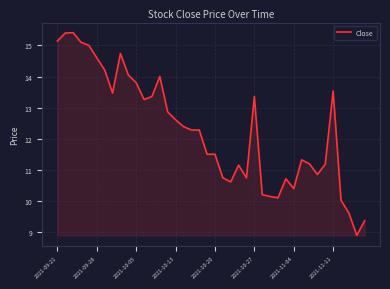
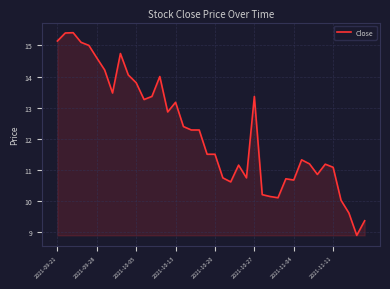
  {
    "2021-09-21": 15.1,
    "2021-09-28": 14.6,
    "2021-10-05": 13.8,
-   "2021-10-13": 12.6,
+   "2021-10-13": 13.2,
    "2021-10-20": 11.5,
    "2021-10-27": 13.4,
-   "2021-11-04": 10.4,
-   "2021-11-11": 13.5
+   "2021-11-04": 10.7,
+   "2021-11-11": 11.1
  }
